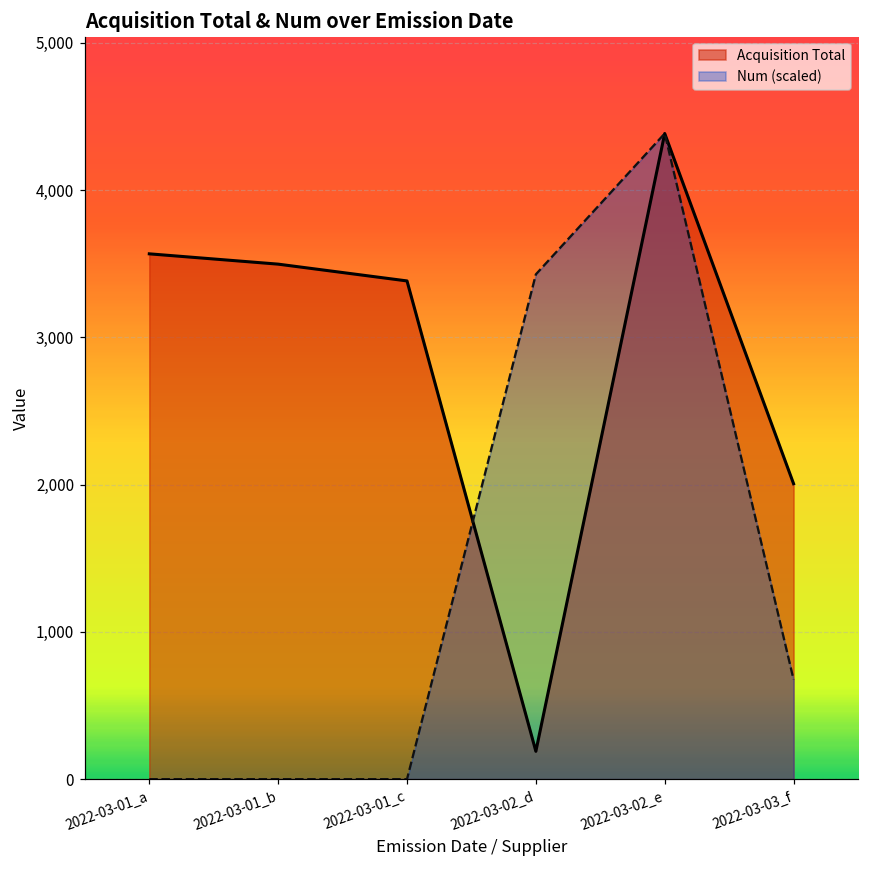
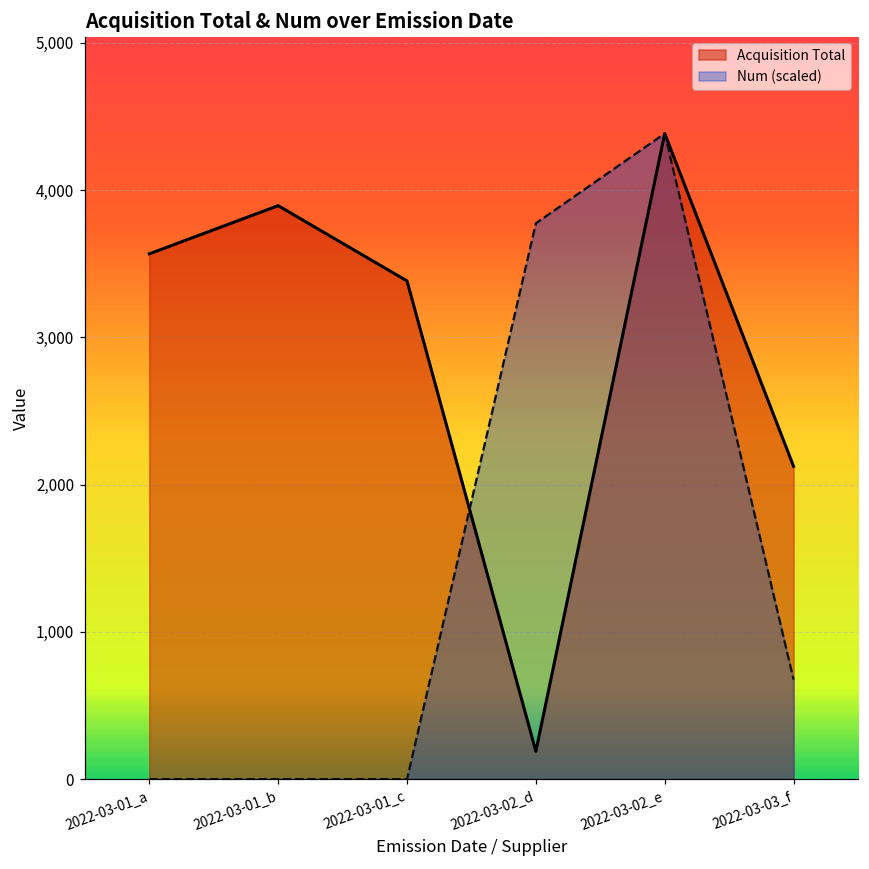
  {
    "Acquisition Total": {
      "2022-03-01_a": "3,570",
-     "2022-03-01_b": "3,500",
+     "2022-03-01_b": "3,890",
      "2022-03-01_c": "3,380",
      "2022-03-02_d": "190",
-     "2022-03-03_f": "2,010"
+     "2022-03-03_f": "2,120"
    },
    "Num (scaled)": {
      "2022-03-01_a": "0",
      "2022-03-01_b": "0",
      "2022-03-01_c": "0",
-     "2022-03-02_d": "3,430",
+     "2022-03-02_d": "3,770",
      "2022-03-03_f": "680"
    }
  }
